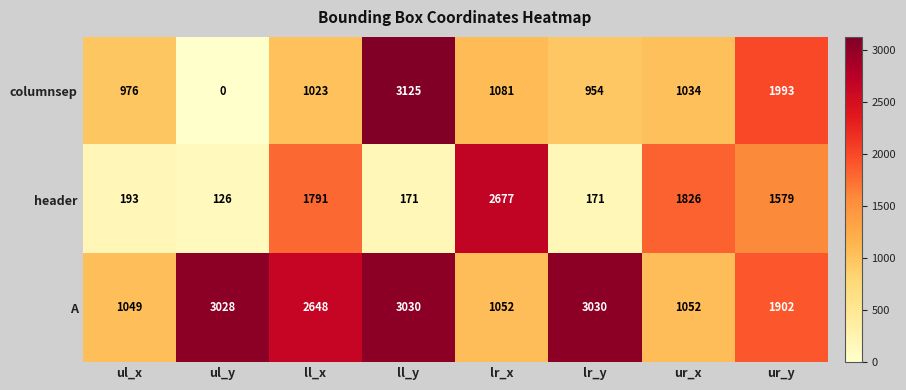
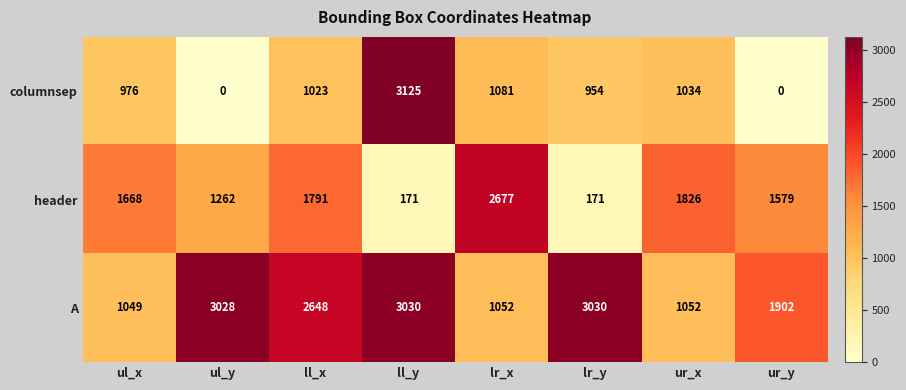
  {
    "columnsep": {
      "ul_x": 976,
      "ul_y": 0,
      "ll_x": 1023,
      "ll_y": 3125,
      "lr_x": 1081,
      "lr_y": 954,
      "ur_x": 1034,
-     "ur_y": 1993
+     "ur_y": 0
    },
    "header": {
-     "ul_x": 193,
-     "ul_y": 126,
+     "ul_x": 1668,
+     "ul_y": 1262,
      "ll_x": 1791,
      "ll_y": 171,
      "lr_x": 2677,
      "lr_y": 171,
      "ur_x": 1826,
      "ur_y": 1579
    },
    "A": {
      "ul_x": 1049,
      "ul_y": 3028,
      "ll_x": 2648,
      "ll_y": 3030,
      "lr_x": 1052,
      "lr_y": 3030,
      "ur_x": 1052,
      "ur_y": 1902
    }
  }
